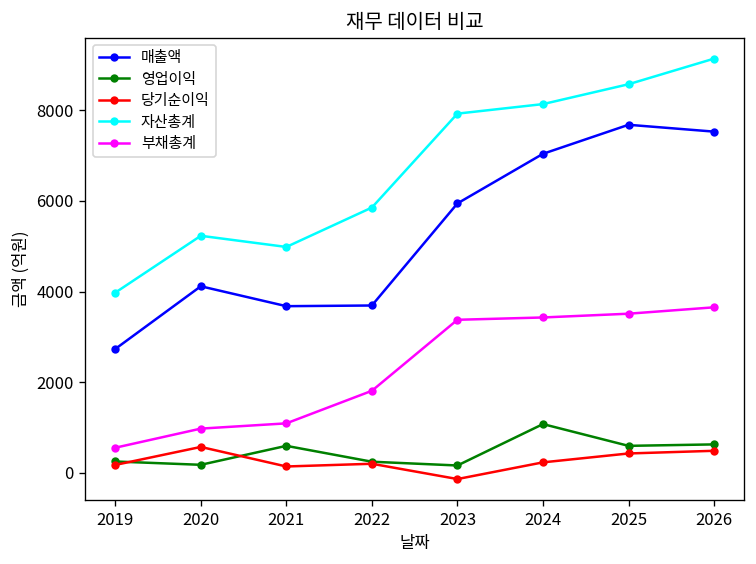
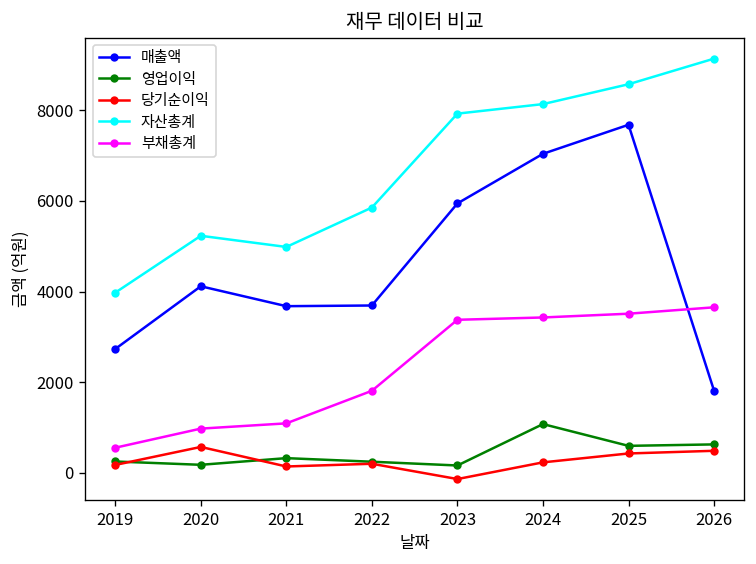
  {
    "매출액": {
      "2019": 2700,
      "2020": 4100,
      "2021": 3700,
      "2022": 3700,
      "2023": 5900,
      "2024": 7000,
      "2025": 7700,
-     "2026": 7500
+     "2026": 1800
    },
    "영업이익": {
      "2019": 300,
      "2020": 200,
-     "2021": 600,
+     "2021": 300,
      "2023": 200,
      "2024": 1100,
      "2025": 600,
      "2026": 600
    },
    "당기순이익": {
      "2019": 200,
      "2020": 600,
      "2021": 100,
      "2023": -100,
      "2024": 200,
      "2025": 400,
      "2026": 500
    },
    "자산총계": {
      "2019": 4000,
      "2020": 5200,
      "2021": 5000,
      "2022": 5900,
      "2023": 7900,
      "2024": 8100,
      "2025": 8600,
      "2026": 9100
    },
    "부채총계": {
      "2019": 600,
      "2020": 1000,
      "2021": 1100,
      "2022": 1800,
      "2023": 3400,
      "2024": 3400,
      "2025": 3500,
      "2026": 3700
    }
  }
